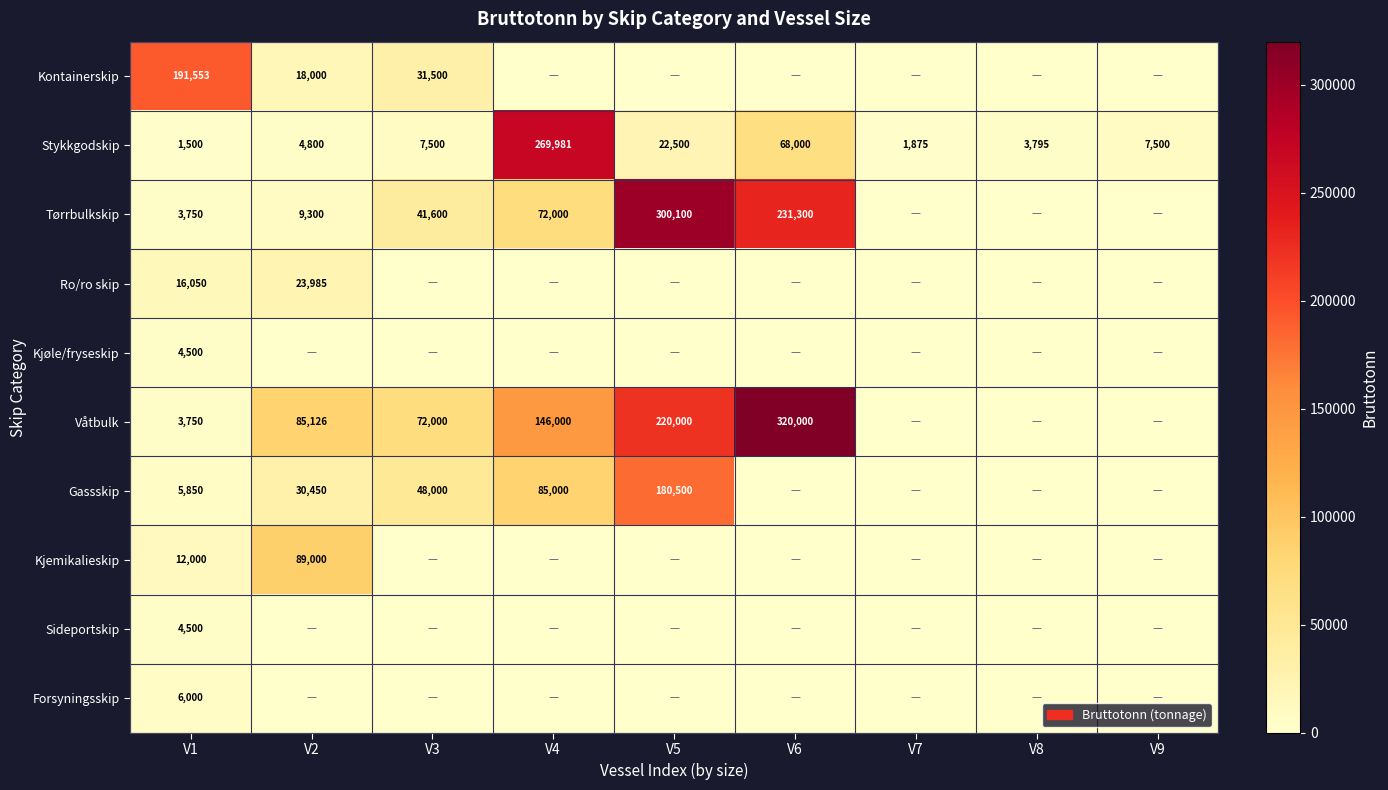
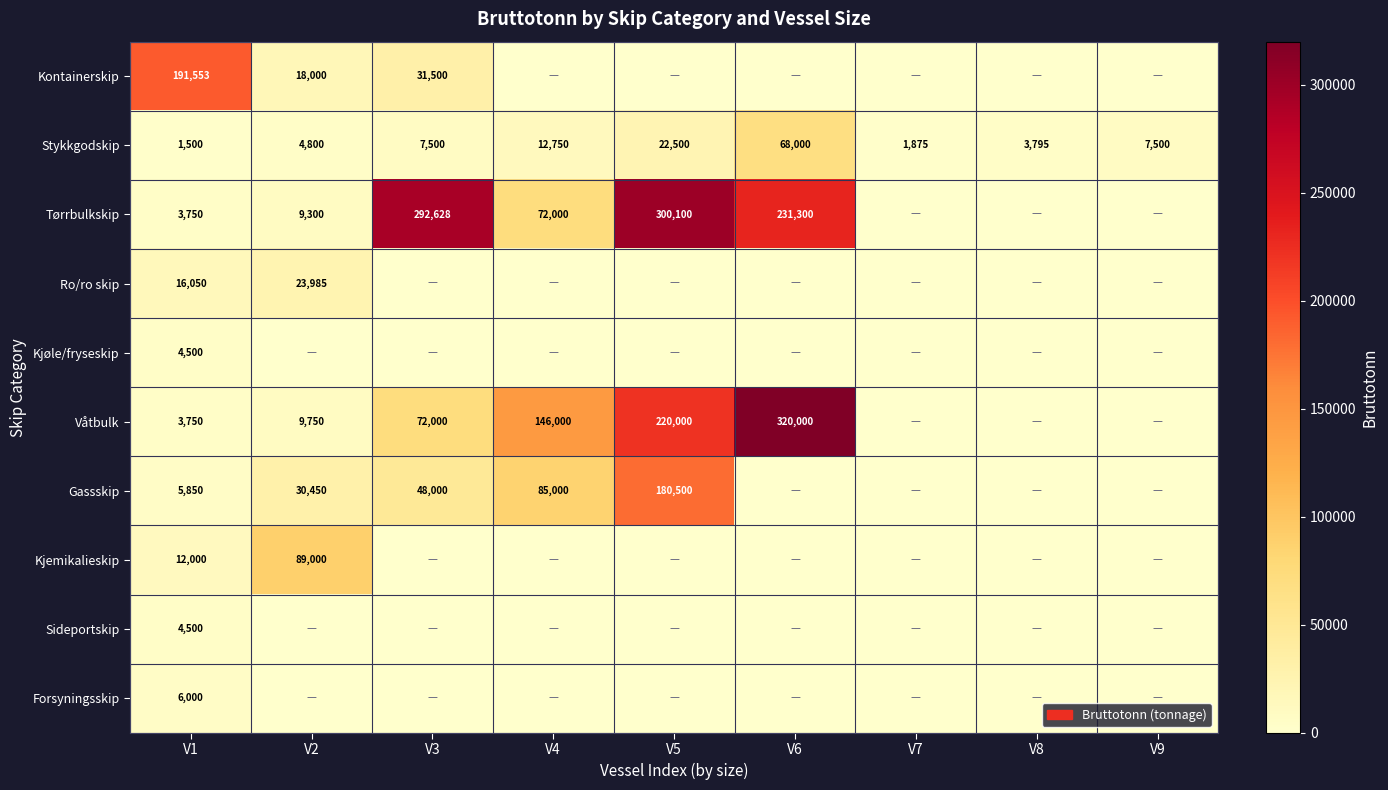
  {
    "Kontainerskip": {
      "V1": "191,553",
      "V2": "18,000",
      "V3": "31,500"
    },
    "Stykkgodskip": {
      "V1": "1,500",
      "V2": "4,800",
      "V3": "7,500",
-     "V4": "269,981",
+     "V4": "12,750",
      "V5": "22,500",
      "V6": "68,000",
      "V7": "1,875",
      "V8": "3,795",
      "V9": "7,500"
    },
    "Tørrbulkskip": {
      "V1": "3,750",
      "V2": "9,300",
-     "V3": "41,600",
+     "V3": "292,628",
      "V4": "72,000",
      "V5": "300,100",
      "V6": "231,300"
    },
    "Ro/ro skip": {
      "V1": "16,050",
      "V2": "23,985"
    },
    "Kjøle/fryseskip": {
      "V1": "4,500"
    },
    "Våtbulk": {
      "V1": "3,750",
-     "V2": "85,126",
+     "V2": "9,750",
      "V3": "72,000",
      "V4": "146,000",
      "V5": "220,000",
      "V6": "320,000"
    },
    "Gassskip": {
      "V1": "5,850",
      "V2": "30,450",
      "V3": "48,000",
      "V4": "85,000",
      "V5": "180,500"
    },
    "Kjemikalieskip": {
      "V1": "12,000",
      "V2": "89,000"
    },
    "Sideportskip": {
      "V1": "4,500"
    },
    "Forsyningsskip": {
      "V1": "6,000"
    }
  }
